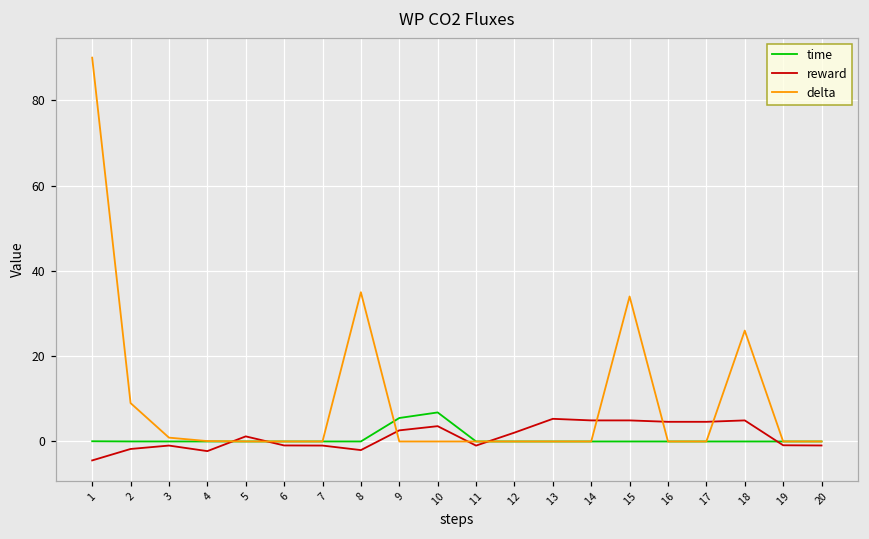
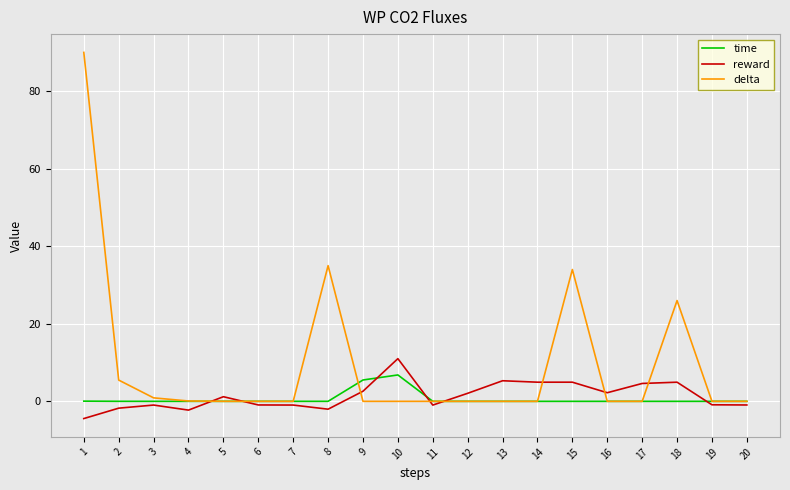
  {
    "time": {
      "1": 0,
      "2": 0,
      "3": 0,
      "8": 0,
      "9": 6,
      "10": 7,
      "15": 0,
      "18": 0
    },
    "reward": {
      "1": -4,
      "2": -2,
      "3": -1,
      "4": -2,
      "5": 1,
      "6": -1,
      "7": -1,
      "8": -2,
      "9": 3,
-     "10": 4,
+     "10": 11,
      "11": -1,
      "12": 2,
      "13": 5,
      "14": 5,
      "15": 5,
-     "16": 5,
+     "16": 2,
      "17": 5,
      "18": 5,
      "19": -1,
      "20": -1
    },
    "delta": {
      "1": 90,
-     "2": 9,
+     "2": 5,
      "3": 1,
      "8": 35,
      "9": 0,
      "10": 0,
      "15": 34,
      "18": 26
    }
  }
